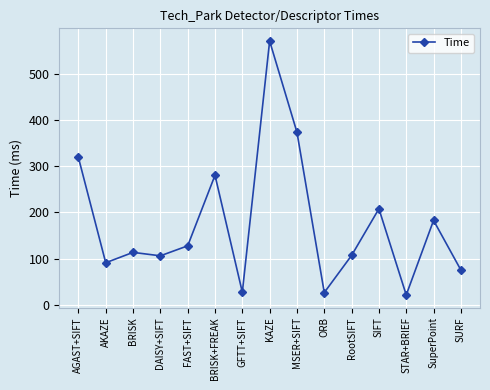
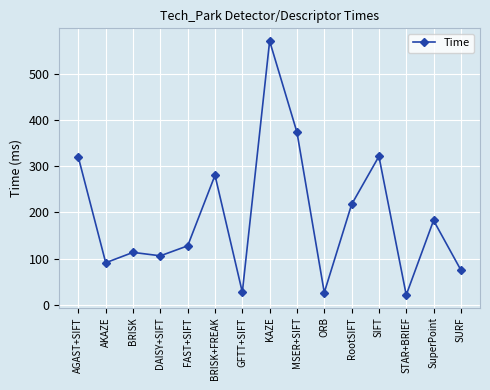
  {
    "AGAST+SIFT": 320,
    "AKAZE": 90,
    "BRISK": 110,
    "DAISY+SIFT": 110,
    "FAST+SIFT": 130,
    "BRISK+FREAK": 280,
    "GFTT+SIFT": 30,
    "KAZE": 570,
    "MSER+SIFT": 370,
    "ORB": 30,
-   "RootSIFT": 110,
-   "SIFT": 210,
+   "RootSIFT": 220,
+   "SIFT": 320,
    "STAR+BRIEF": 20,
    "SuperPoint": 180,
    "SURF": 80
  }
